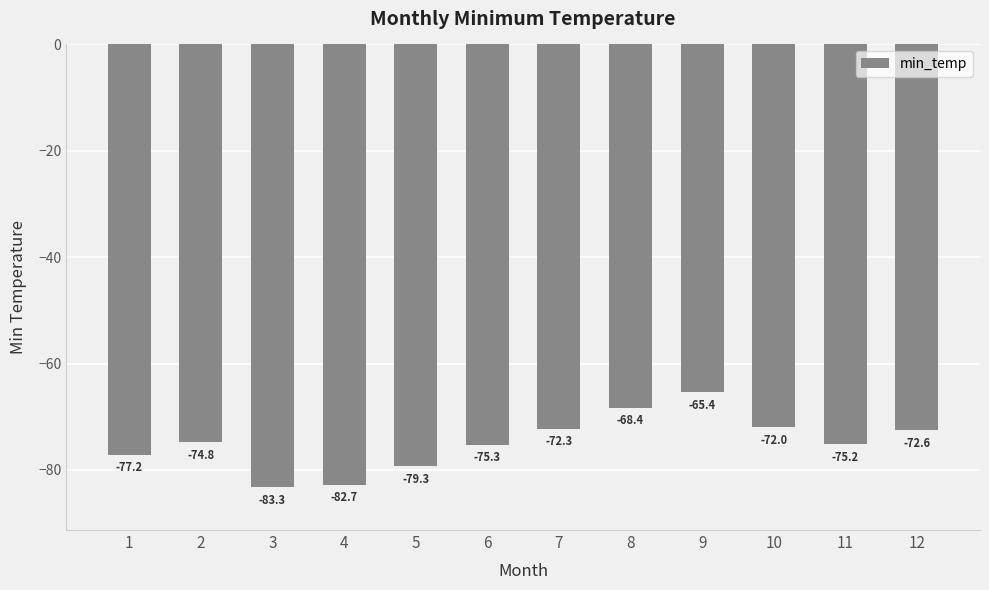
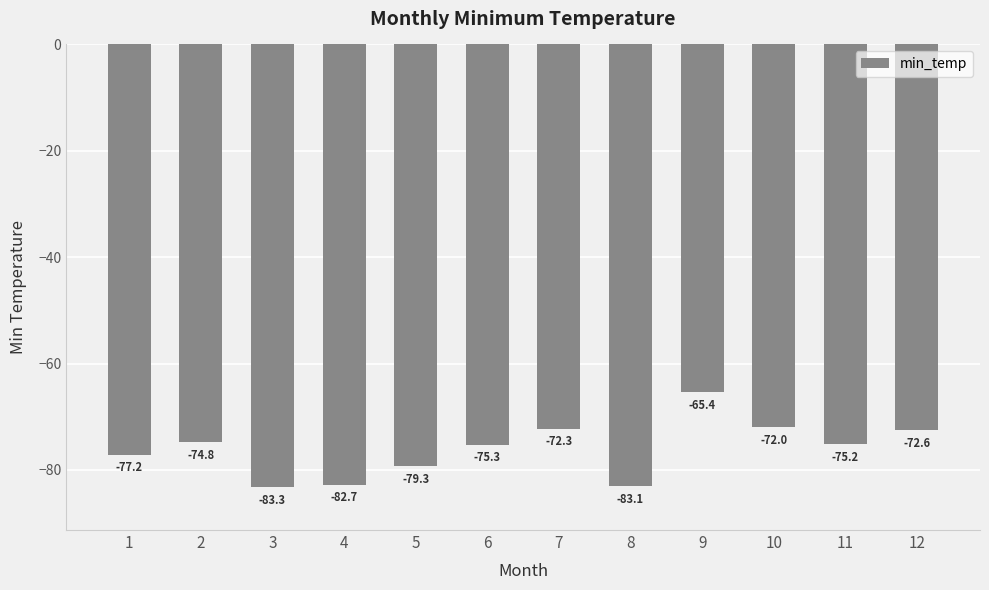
  {
    "1": -77.2,
    "2": -74.8,
    "3": -83.3,
    "4": -82.7,
    "5": -79.3,
    "6": -75.3,
    "7": -72.3,
-   "8": -68.4,
+   "8": -83.1,
    "9": -65.4,
    "10": -72.0,
    "11": -75.2,
    "12": -72.6
  }
